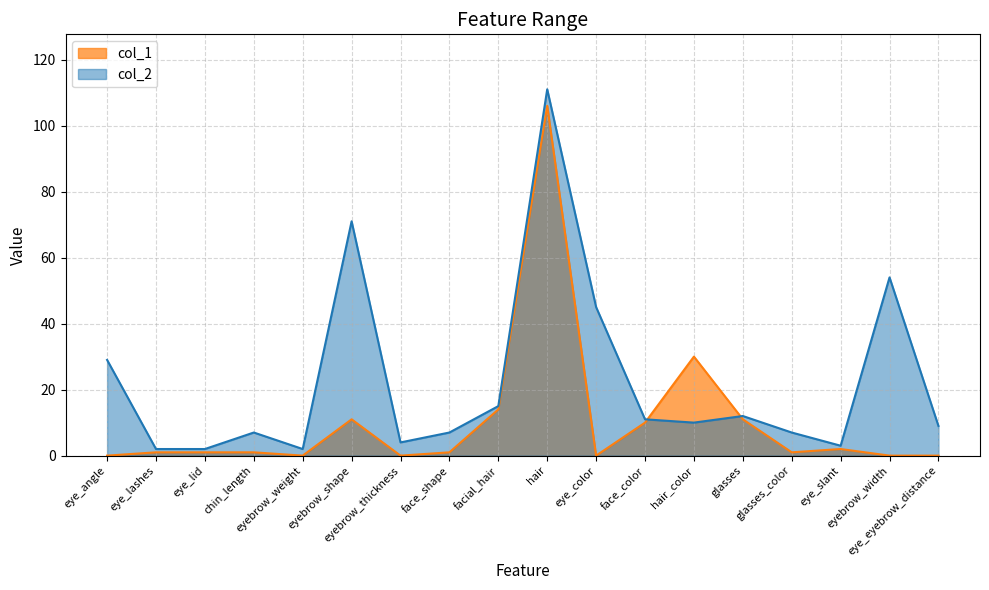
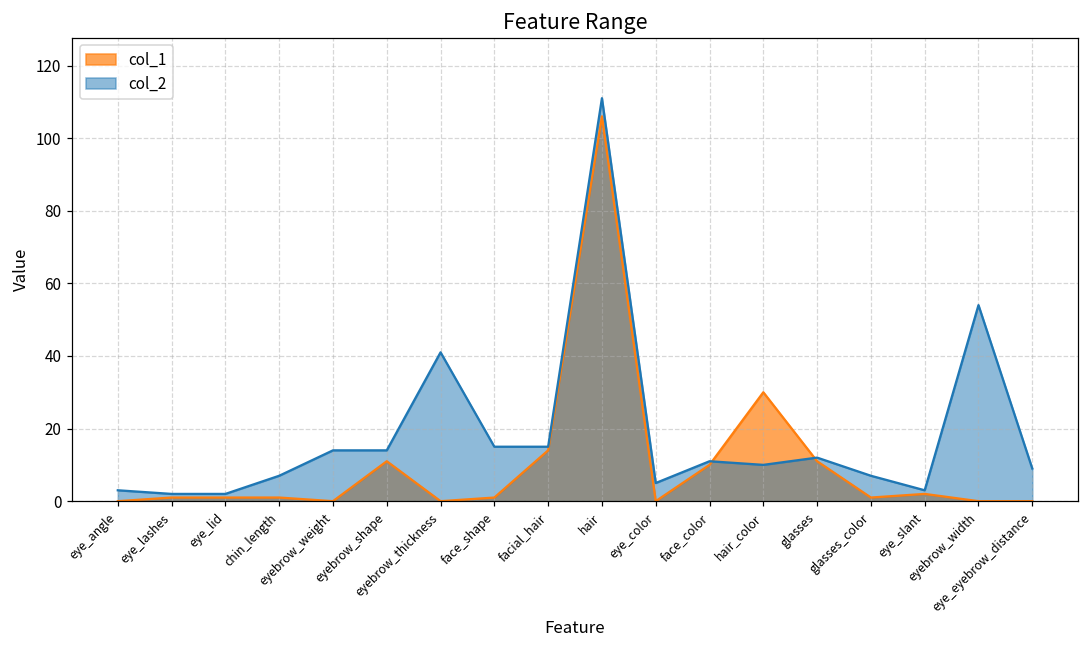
  {
    "col_1": {
      "eye_angle": 0,
      "eye_lashes": 1,
      "eye_lid": 1,
      "chin_length": 1,
      "eyebrow_weight": 0,
      "eyebrow_shape": 11,
      "eyebrow_thickness": 0,
      "face_shape": 1,
      "facial_hair": 14,
      "hair": 106,
      "eye_color": 0,
      "face_color": 10,
      "hair_color": 30,
      "glasses": 11,
      "glasses_color": 1,
      "eye_slant": 2,
      "eyebrow_width": 0,
      "eye_eyebrow_distance": 0
    },
    "col_2": {
-     "eye_angle": 29,
+     "eye_angle": 3,
      "eye_lashes": 2,
      "eye_lid": 2,
      "chin_length": 7,
-     "eyebrow_weight": 2,
-     "eyebrow_shape": 71,
-     "eyebrow_thickness": 4,
-     "face_shape": 7,
+     "eyebrow_weight": 14,
+     "eyebrow_shape": 14,
+     "eyebrow_thickness": 41,
+     "face_shape": 15,
      "facial_hair": 15,
      "hair": 111,
-     "eye_color": 45,
+     "eye_color": 5,
      "face_color": 11,
      "hair_color": 10,
      "glasses": 12,
      "glasses_color": 7,
      "eye_slant": 3,
      "eyebrow_width": 54,
      "eye_eyebrow_distance": 9
    }
  }
